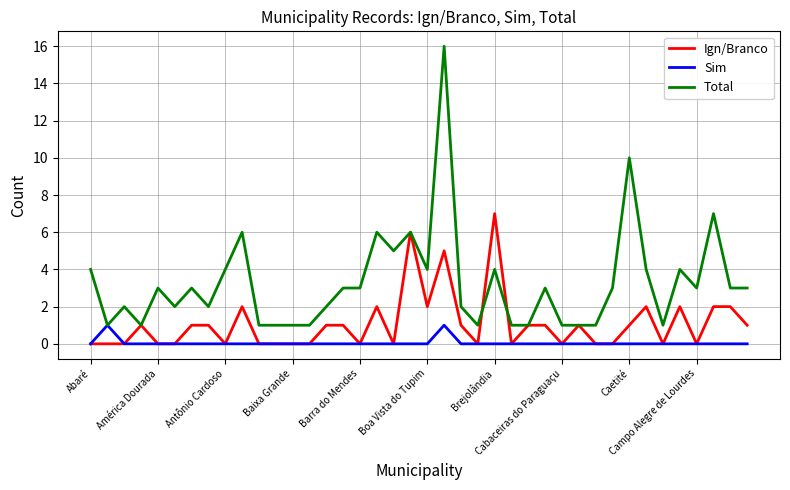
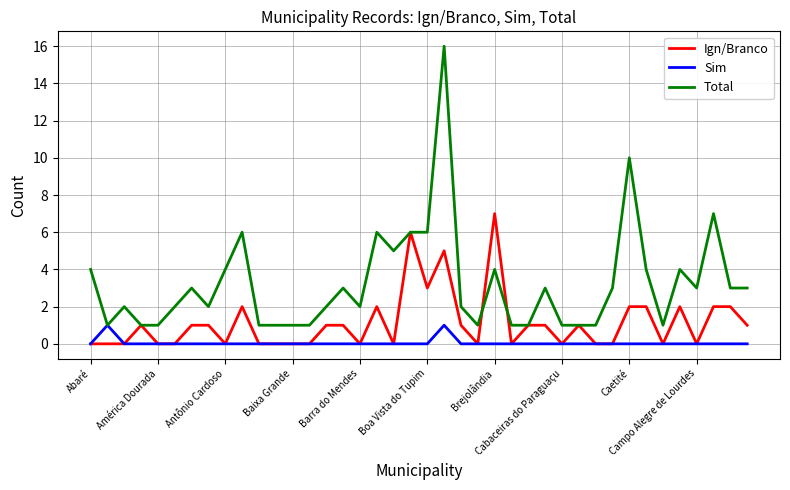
  {
    "Ign/Branco": {
-     "Boa Vista do Tupim": 2,
+     "Boa Vista do Tupim": 3,
      "Brejolândia": 7,
-     "Caetité": 1
+     "Caetité": 2
    },
    "Sim": {
      "Boa Vista do Tupim": 0,
      "Brejolândia": 0,
      "Caetité": 0
    },
    "Total": {
      "Abaré": 4,
-     "América Dourada": 3,
+     "América Dourada": 1,
      "Antônio Cardoso": 4,
      "Baixa Grande": 1,
-     "Barra do Mendes": 3,
-     "Boa Vista do Tupim": 4,
+     "Barra do Mendes": 2,
+     "Boa Vista do Tupim": 6,
      "Brejolândia": 4,
      "Cabaceiras do Paraguaçu": 1,
      "Caetité": 10,
      "Campo Alegre de Lourdes": 3
    }
  }
